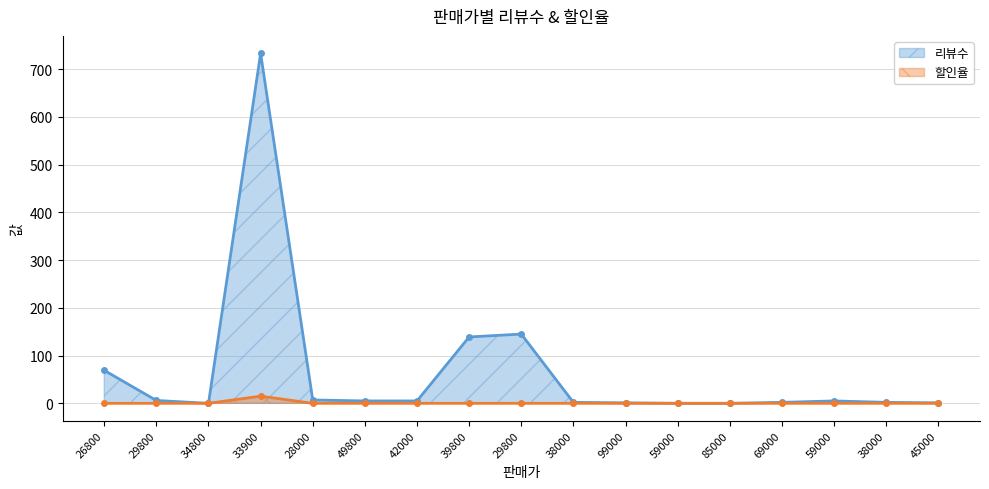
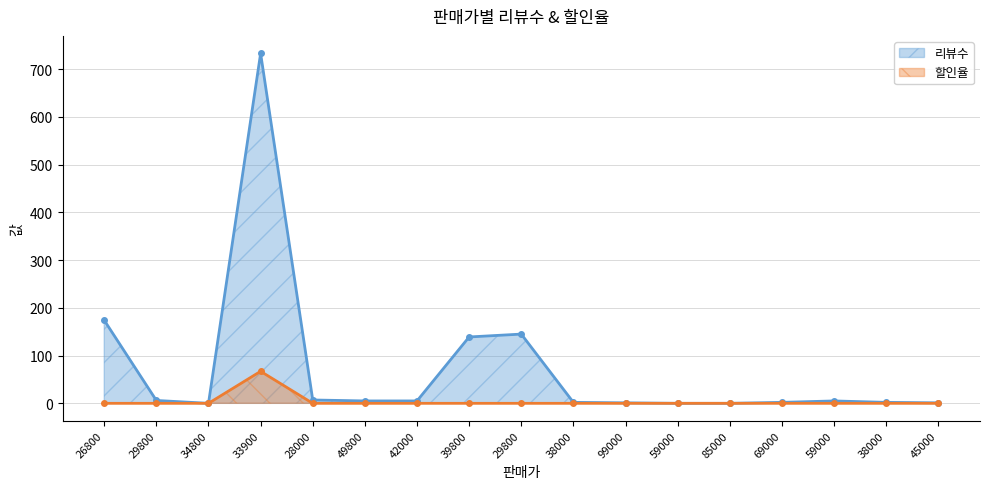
  {
    "리뷰수": {
-     "26800": 70,
+     "26800": 170,
      "33900": 730,
      "28000": 10,
      "39800": 140
    },
    "할인율": {
      "26800": 0,
-     "33900": 20,
+     "33900": 70,
      "28000": 0,
      "39800": 0
    }
  }
